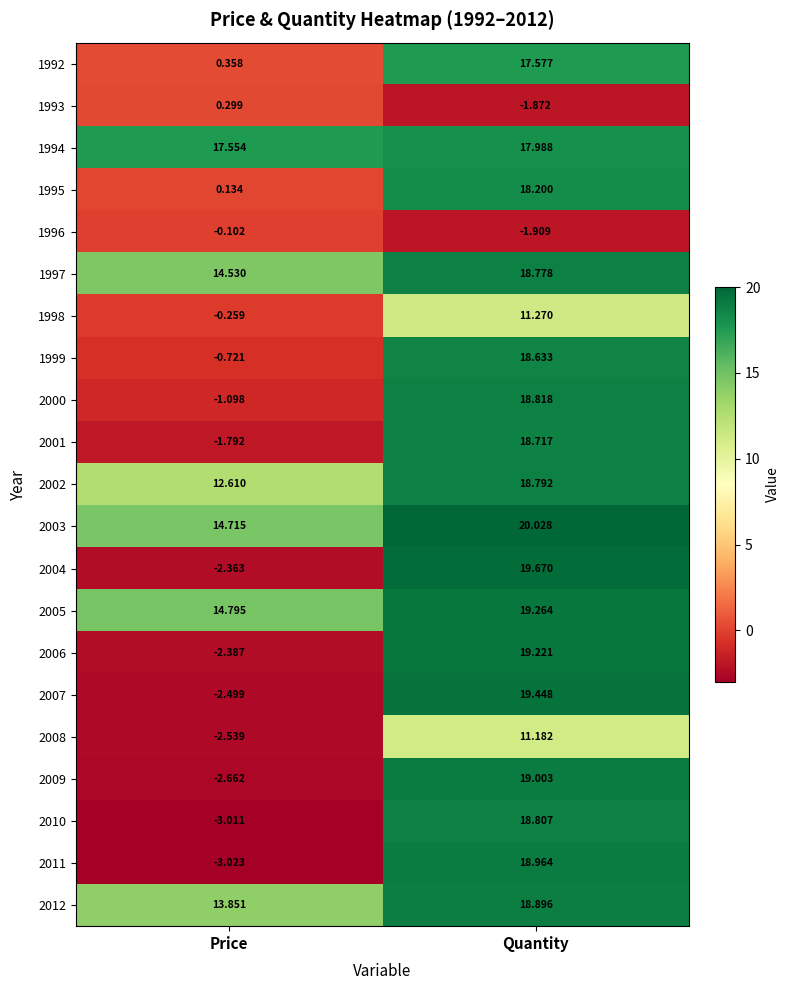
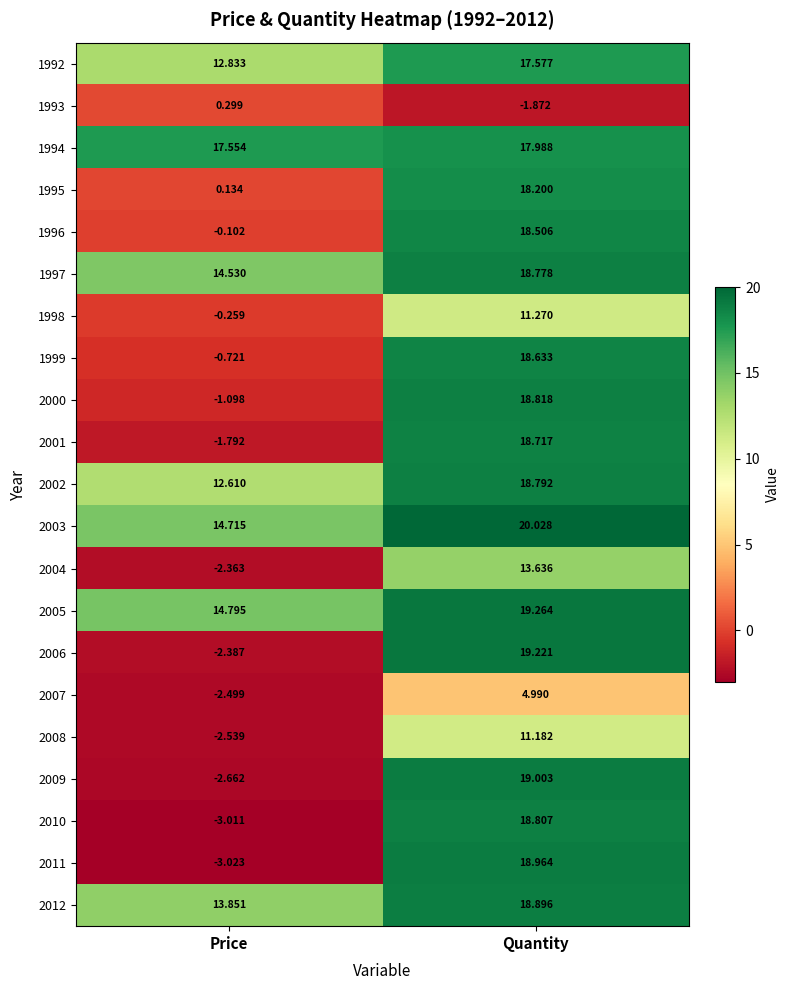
  {
    "1992": {
-     "Price": 0.358,
+     "Price": 12.833,
      "Quantity": 17.577
    },
    "1993": {
      "Price": 0.299,
      "Quantity": -1.872
    },
    "1994": {
      "Price": 17.554,
      "Quantity": 17.988
    },
    "1995": {
      "Price": 0.134,
      "Quantity": 18.200
    },
    "1996": {
      "Price": -0.102,
-     "Quantity": -1.909
+     "Quantity": 18.506
    },
    "1997": {
      "Price": 14.530,
      "Quantity": 18.778
    },
    "1998": {
      "Price": -0.259,
      "Quantity": 11.270
    },
    "1999": {
      "Price": -0.721,
      "Quantity": 18.633
    },
    "2000": {
      "Price": -1.098,
      "Quantity": 18.818
    },
    "2001": {
      "Price": -1.792,
      "Quantity": 18.717
    },
    "2002": {
      "Price": 12.610,
      "Quantity": 18.792
    },
    "2003": {
      "Price": 14.715,
      "Quantity": 20.028
    },
    "2004": {
      "Price": -2.363,
-     "Quantity": 19.670
+     "Quantity": 13.636
    },
    "2005": {
      "Price": 14.795,
      "Quantity": 19.264
    },
    "2006": {
      "Price": -2.387,
      "Quantity": 19.221
    },
    "2007": {
      "Price": -2.499,
-     "Quantity": 19.448
+     "Quantity": 4.990
    },
    "2008": {
      "Price": -2.539,
      "Quantity": 11.182
    },
    "2009": {
      "Price": -2.662,
      "Quantity": 19.003
    },
    "2010": {
      "Price": -3.011,
      "Quantity": 18.807
    },
    "2011": {
      "Price": -3.023,
      "Quantity": 18.964
    },
    "2012": {
      "Price": 13.851,
      "Quantity": 18.896
    }
  }
